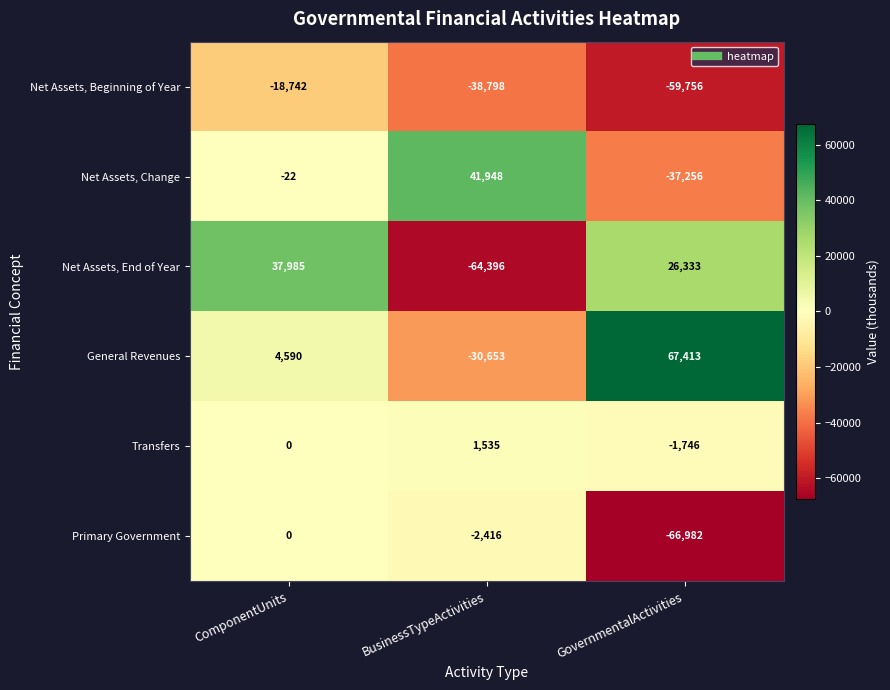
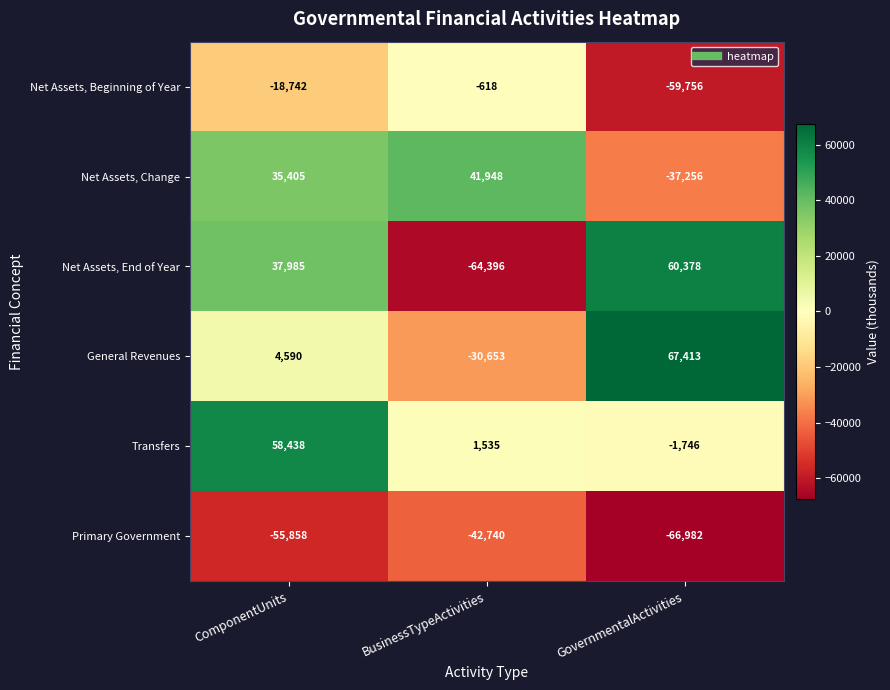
  {
    "Net Assets, Beginning of Year": {
      "ComponentUnits": "-18,742",
-     "BusinessTypeActivities": "-38,798",
+     "BusinessTypeActivities": "-618",
      "GovernmentalActivities": "-59,756"
    },
    "Net Assets, Change": {
-     "ComponentUnits": "-22",
+     "ComponentUnits": "35,405",
      "BusinessTypeActivities": "41,948",
      "GovernmentalActivities": "-37,256"
    },
    "Net Assets, End of Year": {
      "ComponentUnits": "37,985",
      "BusinessTypeActivities": "-64,396",
-     "GovernmentalActivities": "26,333"
+     "GovernmentalActivities": "60,378"
    },
    "General Revenues": {
      "ComponentUnits": "4,590",
      "BusinessTypeActivities": "-30,653",
      "GovernmentalActivities": "67,413"
    },
    "Transfers": {
-     "ComponentUnits": "0",
+     "ComponentUnits": "58,438",
      "BusinessTypeActivities": "1,535",
      "GovernmentalActivities": "-1,746"
    },
    "Primary Government": {
-     "ComponentUnits": "0",
-     "BusinessTypeActivities": "-2,416",
+     "ComponentUnits": "-55,858",
+     "BusinessTypeActivities": "-42,740",
      "GovernmentalActivities": "-66,982"
    }
  }
